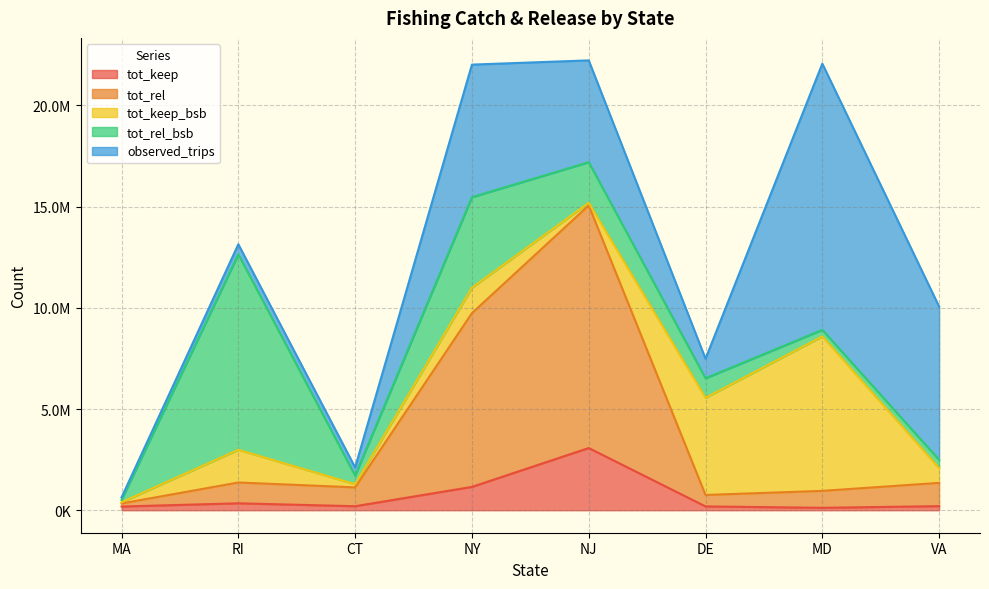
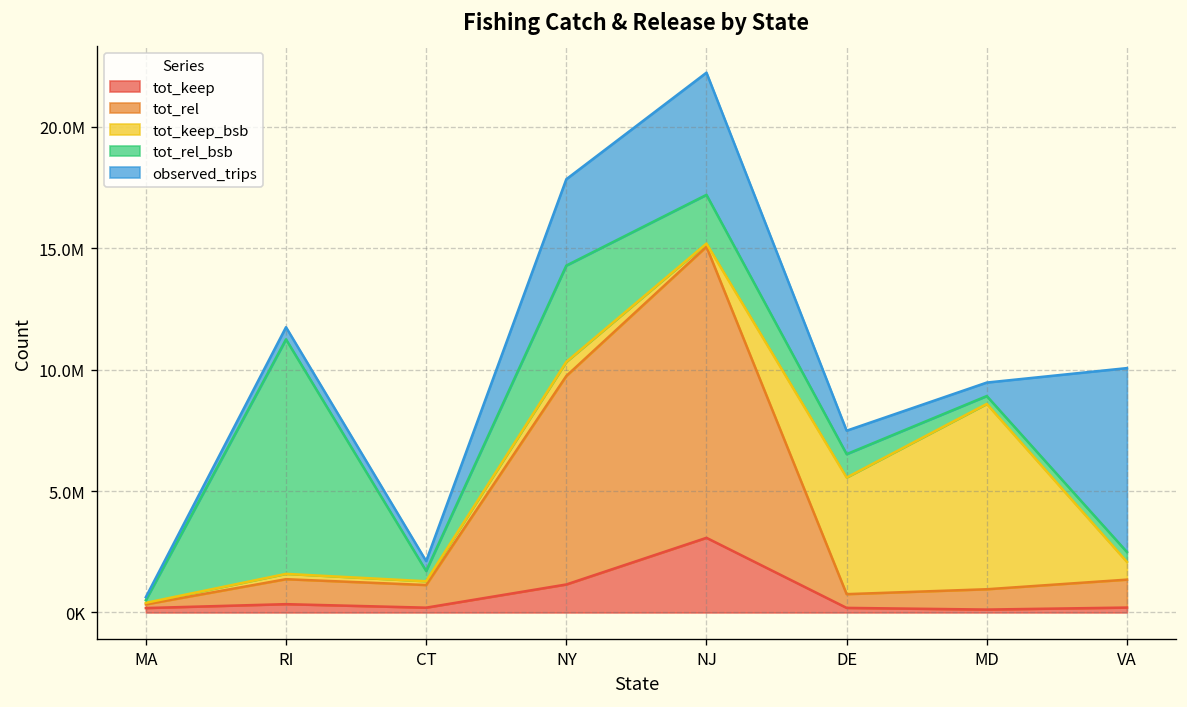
  {
    "tot_keep_bsb": {
-     "RI": 1600000,
+     "RI": 200000,
      "CT": 200000,
-     "NY": 1300000,
+     "NY": 600000,
      "NJ": 100000,
      "DE": 4800000,
      "MD": 7600000,
      "VA": 700000
    },
    "tot_rel_bsb": {
      "RI": 9700000,
      "CT": 400000,
-     "NY": 4500000,
+     "NY": 4000000,
      "NJ": 2000000,
      "DE": 1000000,
      "MD": 300000,
      "VA": 400000
    },
    "observed_trips": {
      "RI": 500000,
      "CT": 400000,
-     "NY": 6600000,
+     "NY": 3600000,
      "NJ": 5000000,
      "DE": 1000000,
-     "MD": 13200000,
+     "MD": 600000,
      "VA": 7600000
    }
  }
